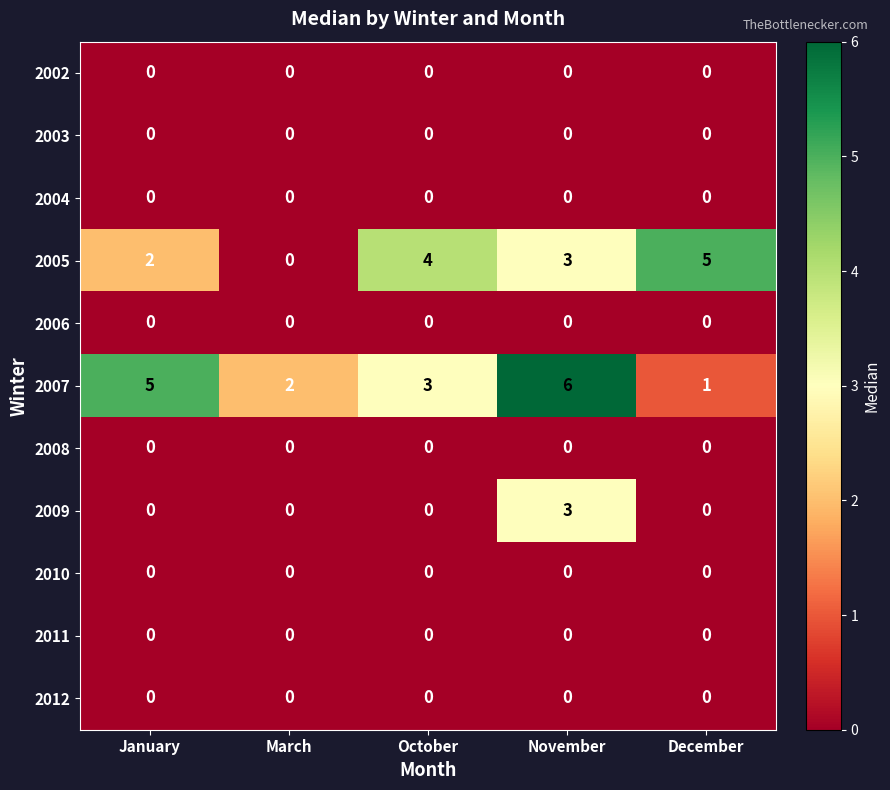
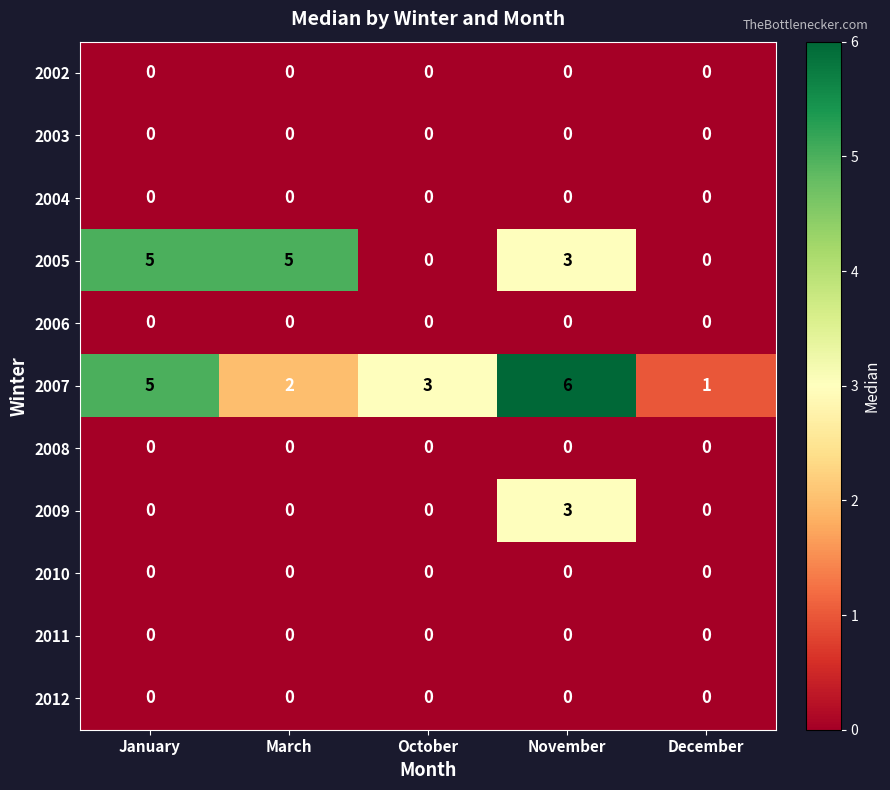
  {
    "2002": {
      "January": 0,
      "March": 0,
      "October": 0,
      "November": 0,
      "December": 0
    },
    "2003": {
      "January": 0,
      "March": 0,
      "October": 0,
      "November": 0,
      "December": 0
    },
    "2004": {
      "January": 0,
      "March": 0,
      "October": 0,
      "November": 0,
      "December": 0
    },
    "2005": {
-     "January": 2,
-     "March": 0,
-     "October": 4,
+     "January": 5,
+     "March": 5,
+     "October": 0,
      "November": 3,
-     "December": 5
+     "December": 0
    },
    "2006": {
      "January": 0,
      "March": 0,
      "October": 0,
      "November": 0,
      "December": 0
    },
    "2007": {
      "January": 5,
      "March": 2,
      "October": 3,
      "November": 6,
      "December": 1
    },
    "2008": {
      "January": 0,
      "March": 0,
      "October": 0,
      "November": 0,
      "December": 0
    },
    "2009": {
      "January": 0,
      "March": 0,
      "October": 0,
      "November": 3,
      "December": 0
    },
    "2010": {
      "January": 0,
      "March": 0,
      "October": 0,
      "November": 0,
      "December": 0
    },
    "2011": {
      "January": 0,
      "March": 0,
      "October": 0,
      "November": 0,
      "December": 0
    },
    "2012": {
      "January": 0,
      "March": 0,
      "October": 0,
      "November": 0,
      "December": 0
    }
  }
